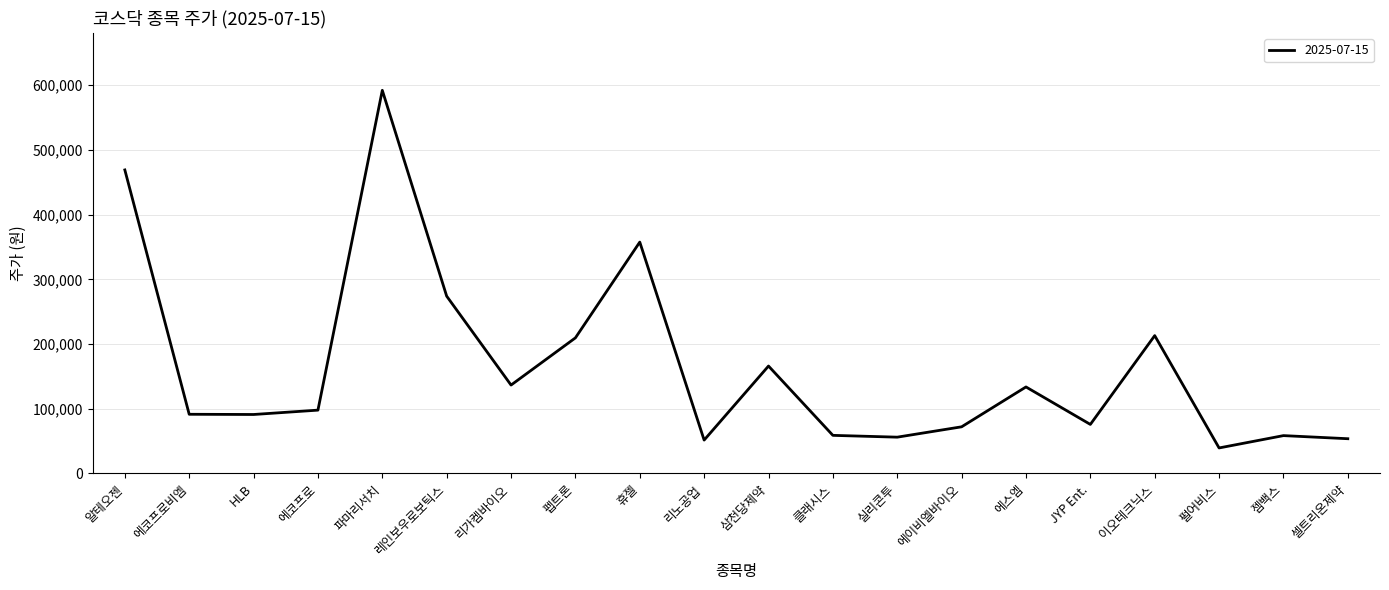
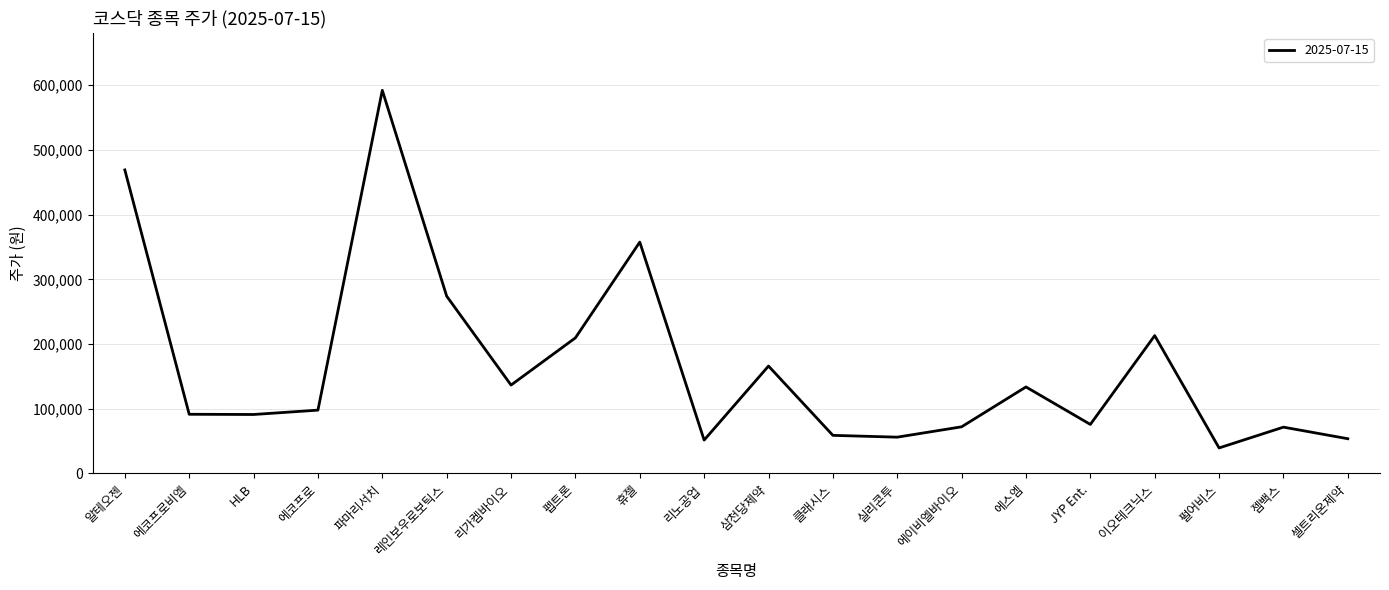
  {
    "알테오젠": "470,000",
    "에코프로비엠": "90,000",
    "HLB": "90,000",
    "에코프로": "100,000",
    "파마리서치": "590,000",
    "레인보우로보틱스": "270,000",
    "리가켐바이오": "140,000",
    "펩트론": "210,000",
    "휴젤": "360,000",
    "리노공업": "50,000",
    "삼천당제약": "170,000",
    "클래시스": "60,000",
    "실리콘투": "60,000",
    "에이비엘바이오": "70,000",
    "에스엠": "130,000",
    "JYP Ent.": "80,000",
    "이오테크닉스": "210,000",
    "펄어비스": "40,000",
-   "젬백스": "60,000",
+   "젬백스": "70,000",
    "셀트리온제약": "50,000"
  }
